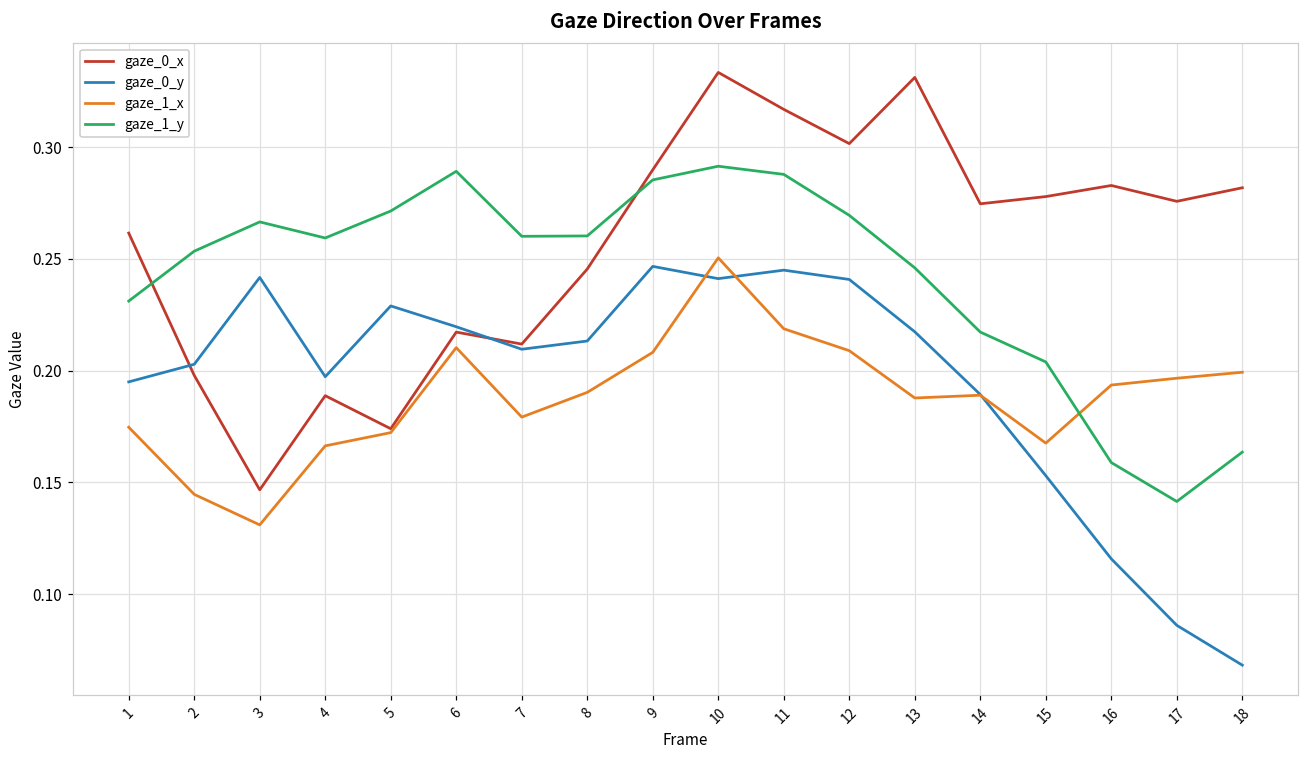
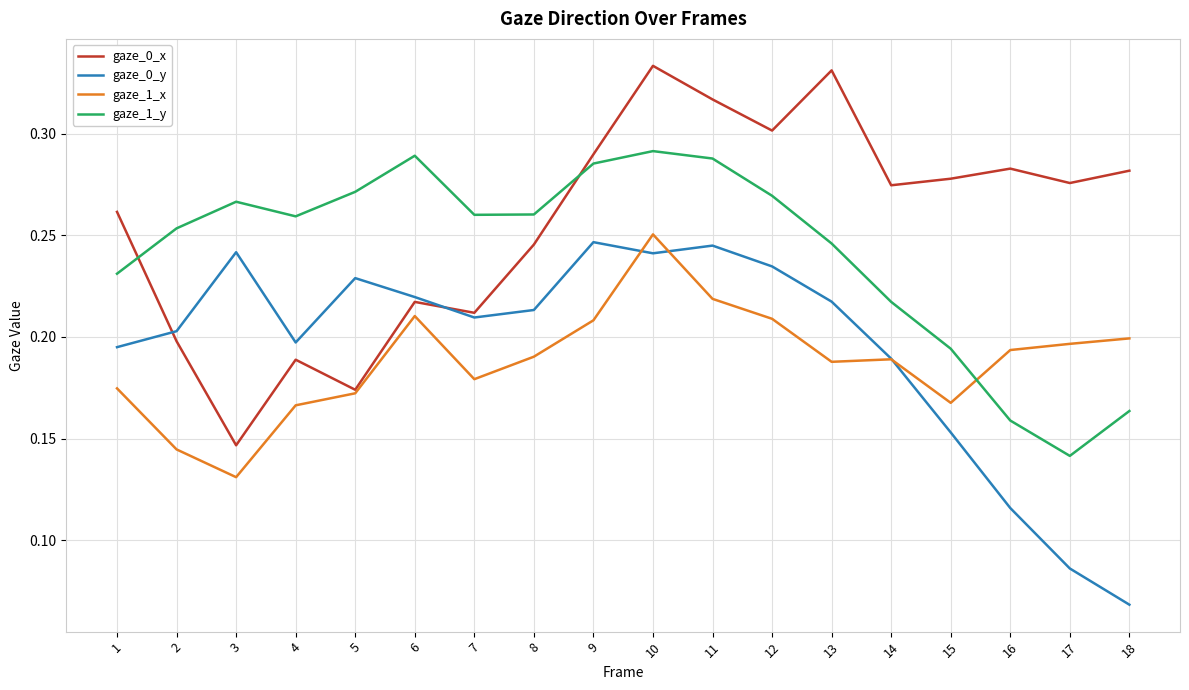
  {
    "gaze_0_x": {
      "1": 0.262,
      "2": 0.198,
      "3": 0.147,
      "4": 0.189,
      "5": 0.174,
      "6": 0.217,
      "7": 0.212,
      "8": 0.245,
      "9": 0.290,
      "10": 0.333,
      "11": 0.317,
      "12": 0.302,
      "13": 0.331,
      "14": 0.275,
      "15": 0.278,
      "16": 0.283,
      "17": 0.276,
      "18": 0.282
    },
    "gaze_0_y": {
      "1": 0.195,
      "2": 0.203,
      "3": 0.242,
      "4": 0.197,
      "5": 0.229,
      "6": 0.220,
      "7": 0.210,
      "8": 0.213,
      "9": 0.247,
      "10": 0.241,
      "11": 0.245,
-     "12": 0.241,
+     "12": 0.235,
      "13": 0.217,
      "15": 0.153,
      "16": 0.116,
      "17": 0.086,
      "18": 0.068
    },
    "gaze_1_x": {
      "1": 0.175,
      "2": 0.145,
      "3": 0.131,
      "4": 0.166,
      "5": 0.172,
      "6": 0.210,
      "7": 0.179,
      "8": 0.190,
      "9": 0.208,
      "10": 0.250,
      "11": 0.219,
      "12": 0.209,
      "13": 0.188,
      "15": 0.168,
      "16": 0.194,
      "17": 0.197,
      "18": 0.199
    },
    "gaze_1_y": {
      "1": 0.231,
      "2": 0.253,
      "3": 0.266,
      "4": 0.259,
      "5": 0.271,
      "6": 0.289,
      "7": 0.260,
      "8": 0.260,
      "9": 0.285,
      "10": 0.291,
      "11": 0.288,
      "12": 0.269,
      "13": 0.246,
      "14": 0.217,
-     "15": 0.204,
+     "15": 0.194,
      "16": 0.159,
      "17": 0.141,
      "18": 0.164
    }
  }
